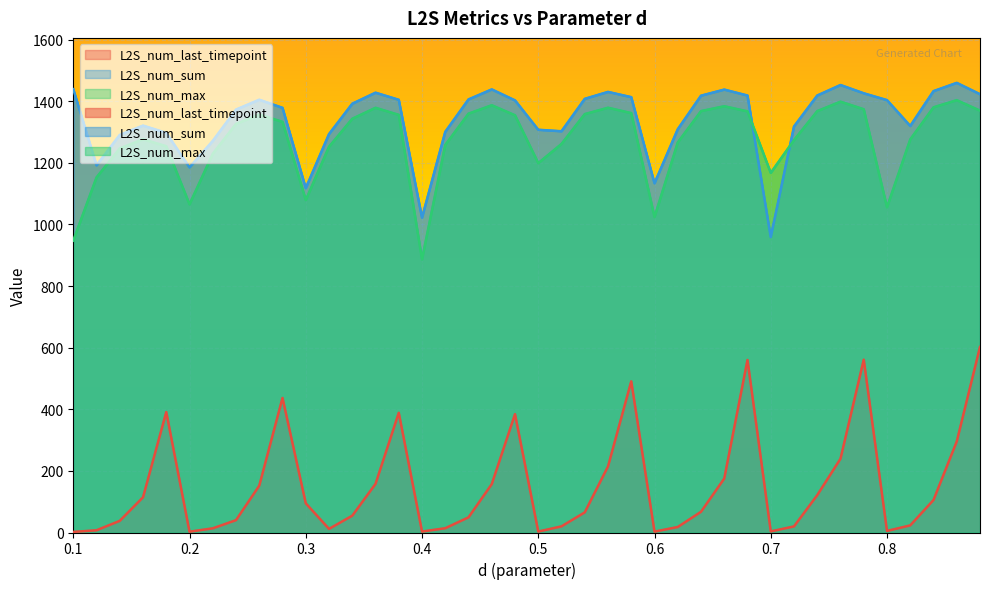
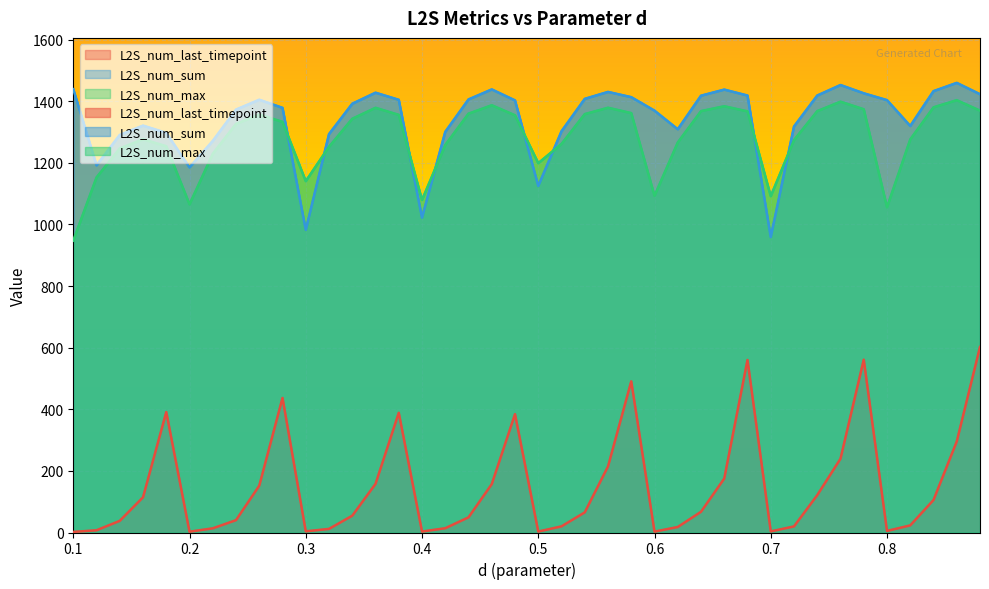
  {
    "L2S_num_last_timepoint": {
      "0.1": 0,
      "0.2": 0,
-     "0.3": 90,
+     "0.3": 0,
      "0.4": 0,
      "0.5": 0,
      "0.6": 0,
      "0.7": 0,
      "0.8": 10
    },
    "L2S_num_sum": {
      "0.1": 1440,
      "0.2": 1190,
-     "0.3": 1120,
+     "0.3": 980,
      "0.4": 1020,
-     "0.5": 1310,
-     "0.6": 1130,
+     "0.5": 1120,
+     "0.6": 1370,
      "0.7": 960,
      "0.8": 1400
    },
    "L2S_num_max": {
      "0.1": 950,
      "0.2": 1060,
-     "0.3": 1080,
-     "0.4": 890,
+     "0.3": 1140,
+     "0.4": 1080,
      "0.5": 1200,
-     "0.6": 1020,
-     "0.7": 1170,
+     "0.6": 1090,
+     "0.7": 1090,
      "0.8": 1060
    }
  }
